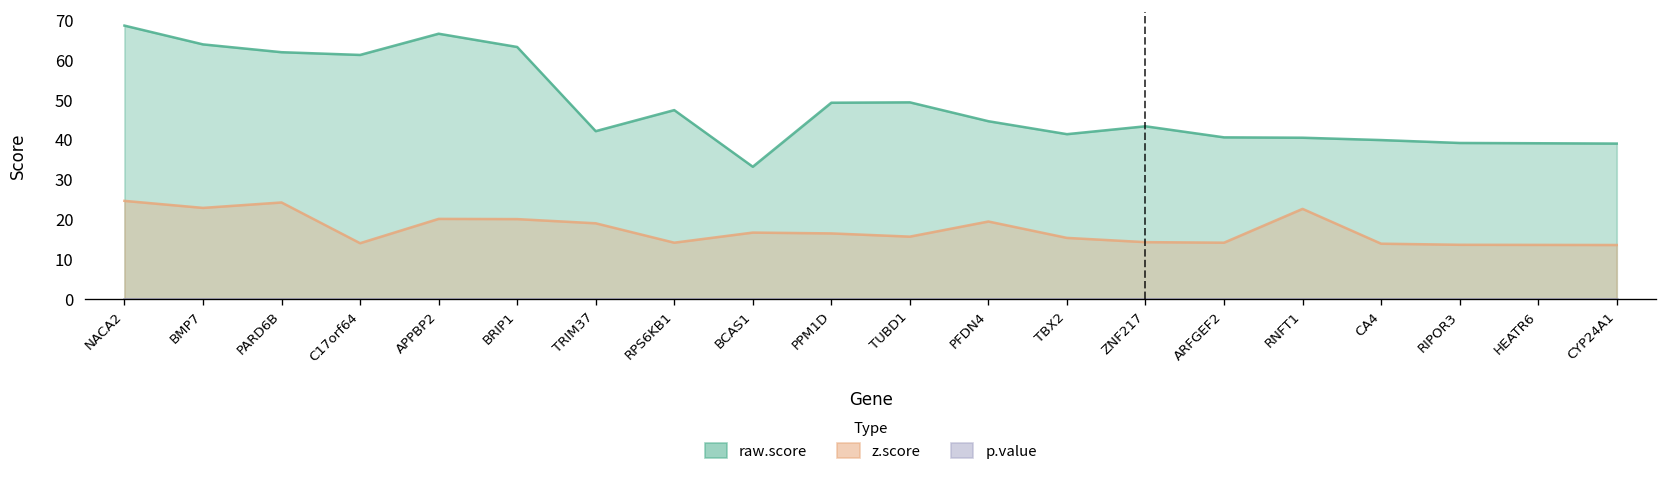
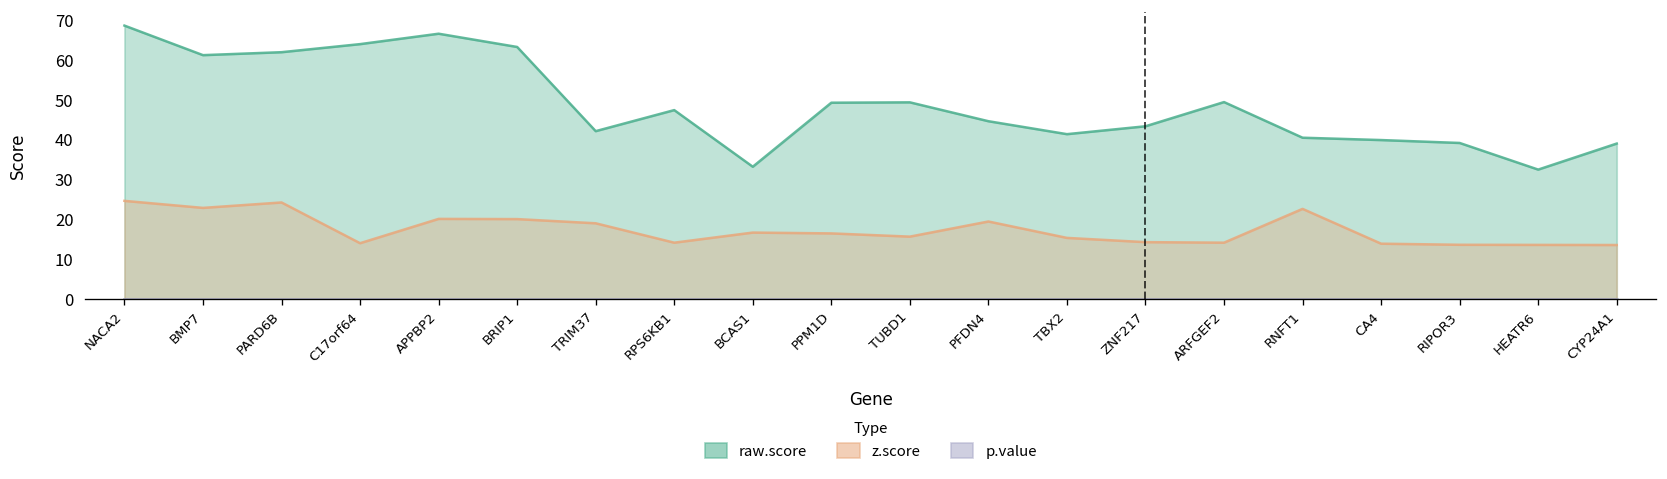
  {
    "raw.score": {
      "NACA2": 69,
-     "BMP7": 64,
+     "BMP7": 61,
      "PARD6B": 62,
-     "C17orf64": 61,
+     "C17orf64": 64,
      "APPBP2": 67,
      "BRIP1": 63,
      "TRIM37": 42,
      "RPS6KB1": 47,
      "BCAS1": 33,
      "PPM1D": 49,
      "TUBD1": 49,
      "PFDN4": 45,
      "TBX2": 41,
      "ZNF217": 43,
-     "ARFGEF2": 41,
+     "ARFGEF2": 49,
      "RNFT1": 41,
      "CA4": 40,
      "RIPOR3": 39,
-     "HEATR6": 39,
+     "HEATR6": 33,
      "CYP24A1": 39
    },
    "z.score": {
      "NACA2": 25,
      "BMP7": 23,
      "PARD6B": 24,
      "C17orf64": 14,
      "APPBP2": 20,
      "BRIP1": 20,
      "TRIM37": 19,
      "RPS6KB1": 14,
      "BCAS1": 17,
      "PPM1D": 16,
      "TUBD1": 16,
      "PFDN4": 19,
      "TBX2": 15,
      "ZNF217": 14,
      "ARFGEF2": 14,
      "RNFT1": 23,
      "CA4": 14,
      "RIPOR3": 14,
      "HEATR6": 14,
      "CYP24A1": 14
    },
    "p.value": {
      "NACA2": 0,
      "BMP7": 0,
      "PARD6B": 0,
      "C17orf64": 0,
      "APPBP2": 0,
      "BRIP1": 0,
      "TRIM37": 0,
      "RPS6KB1": 0,
      "BCAS1": 0,
      "PPM1D": 0,
      "TUBD1": 0,
      "PFDN4": 0,
      "TBX2": 0,
      "ZNF217": 0,
      "ARFGEF2": 0,
      "RNFT1": 0,
      "CA4": 0,
      "RIPOR3": 0,
      "HEATR6": 0,
      "CYP24A1": 0
    }
  }
